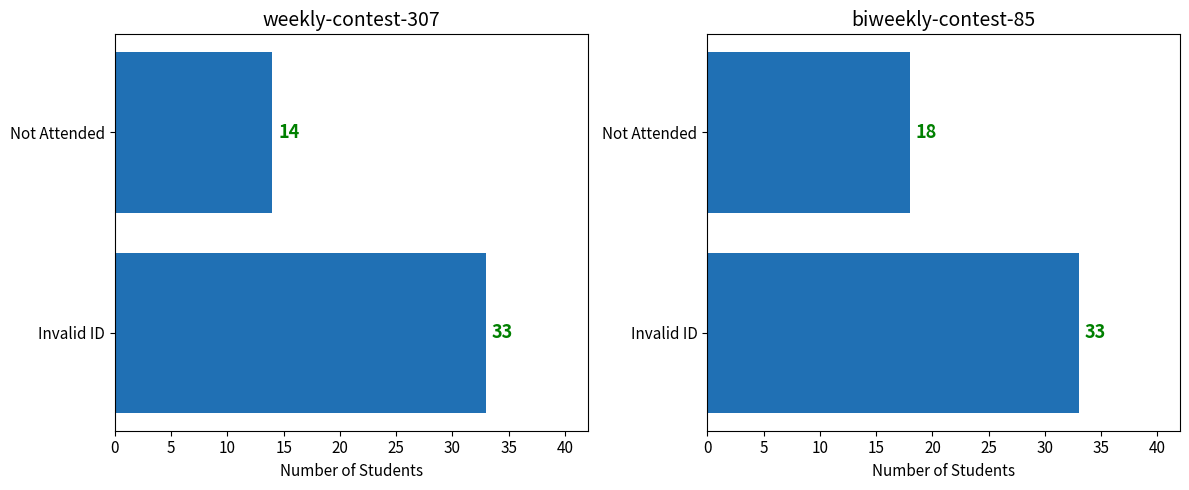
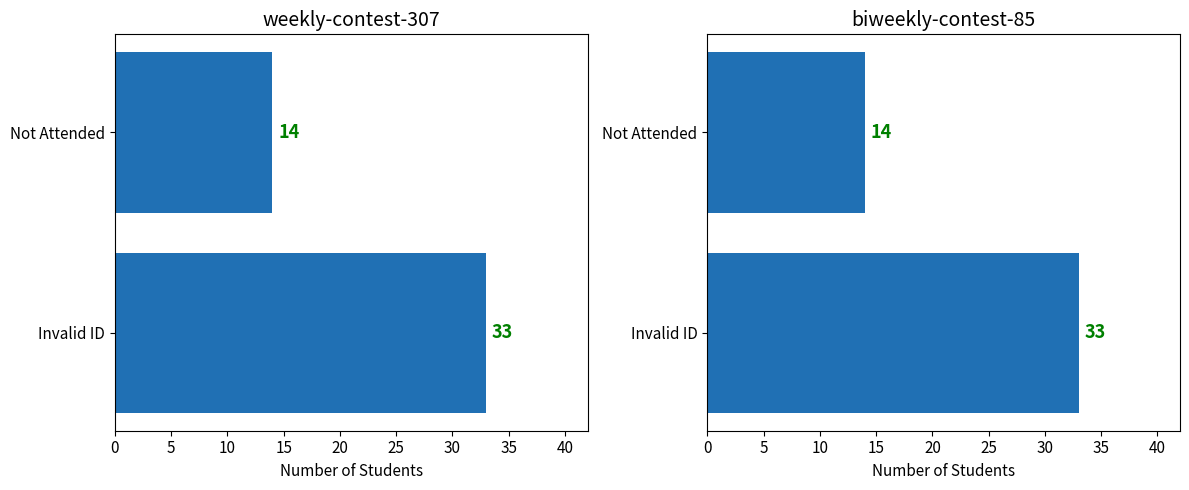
  {
    "weekly-contest-307": {
      "Not Attended": 14,
      "Invalid ID": 33
    },
    "biweekly-contest-85": {
-     "Not Attended": 18,
+     "Not Attended": 14,
      "Invalid ID": 33
    }
  }
